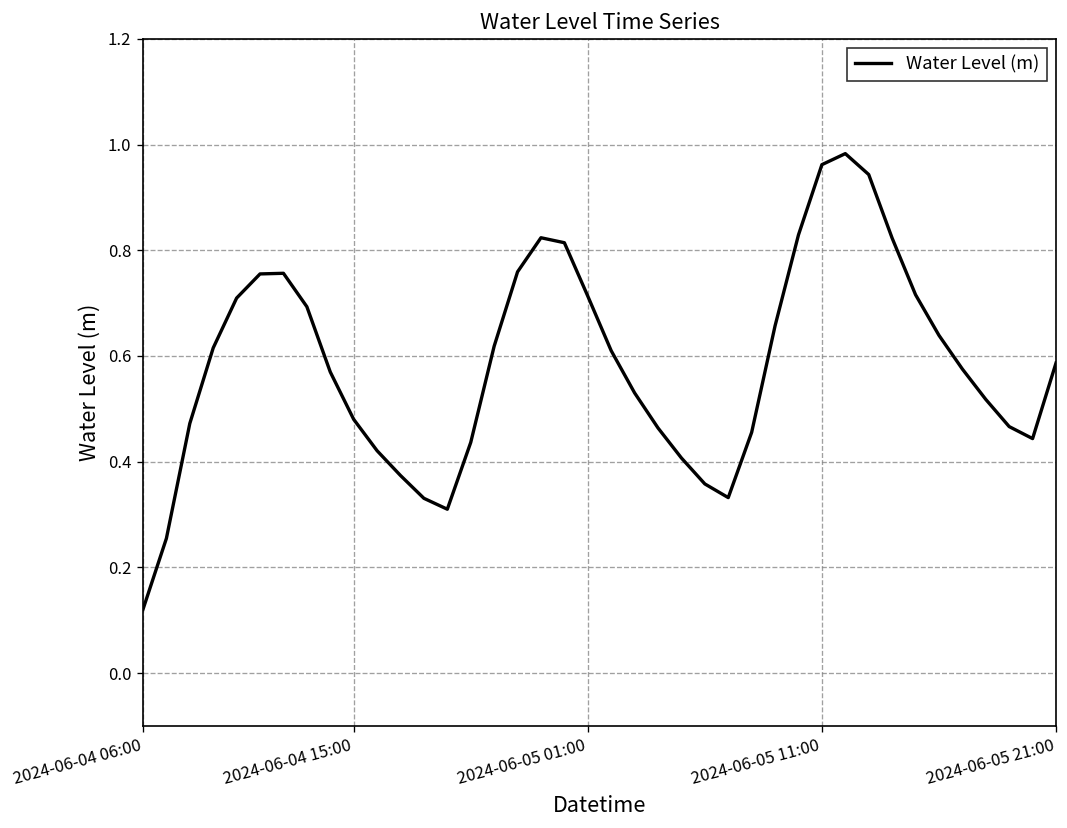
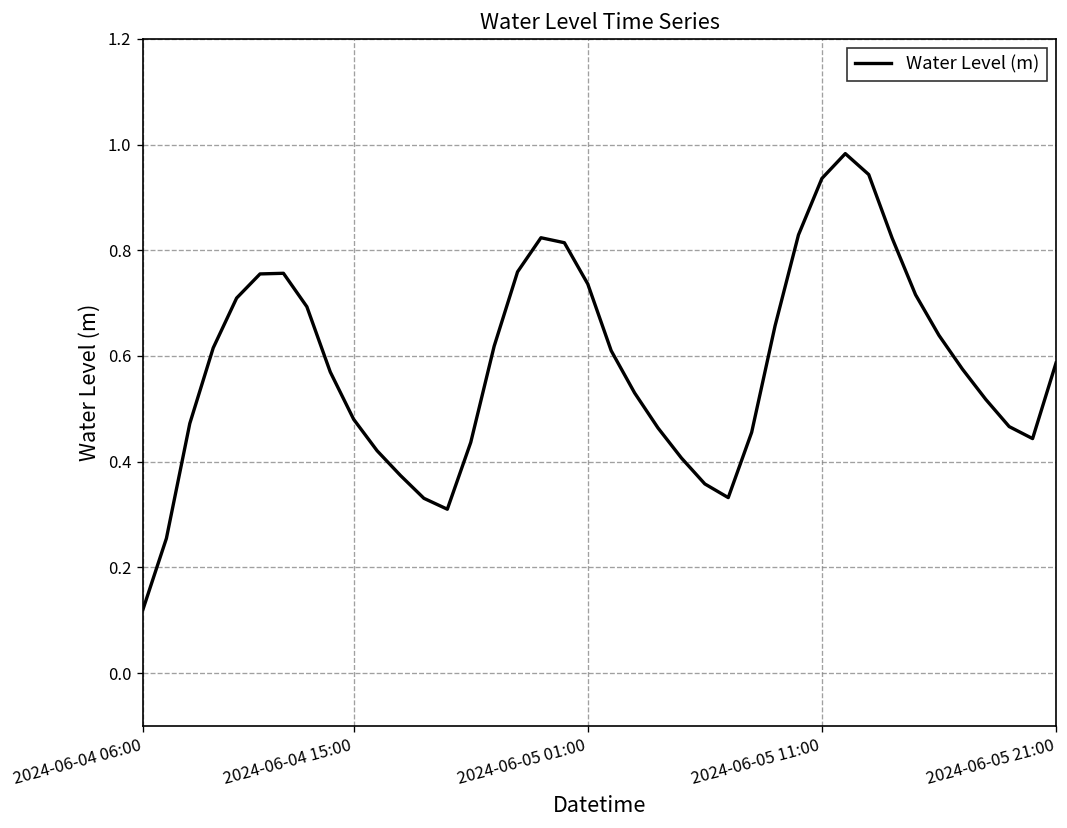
  {
    "2024-06-04 06:00": 0.12,
    "2024-06-04 15:00": 0.48,
-   "2024-06-05 01:00": 0.71,
-   "2024-06-05 11:00": 0.96,
+   "2024-06-05 01:00": 0.74,
+   "2024-06-05 11:00": 0.94,
    "2024-06-05 21:00": 0.59
  }
